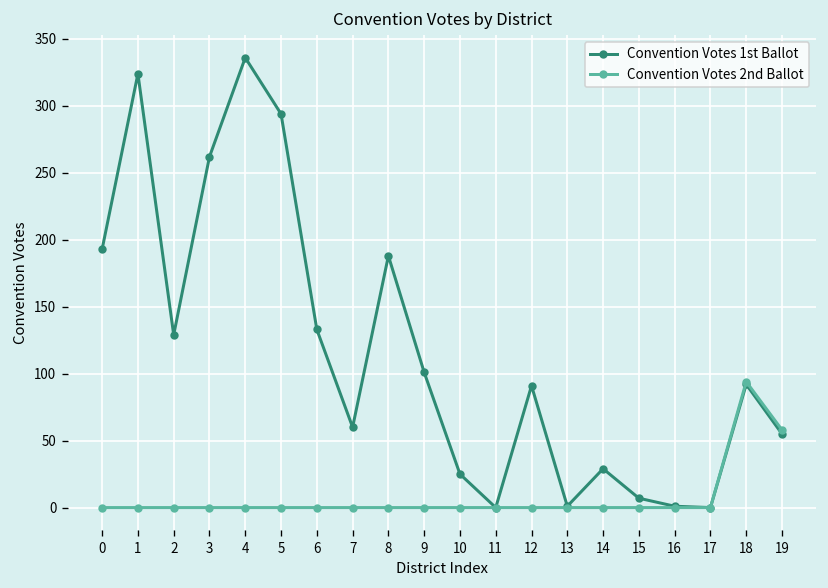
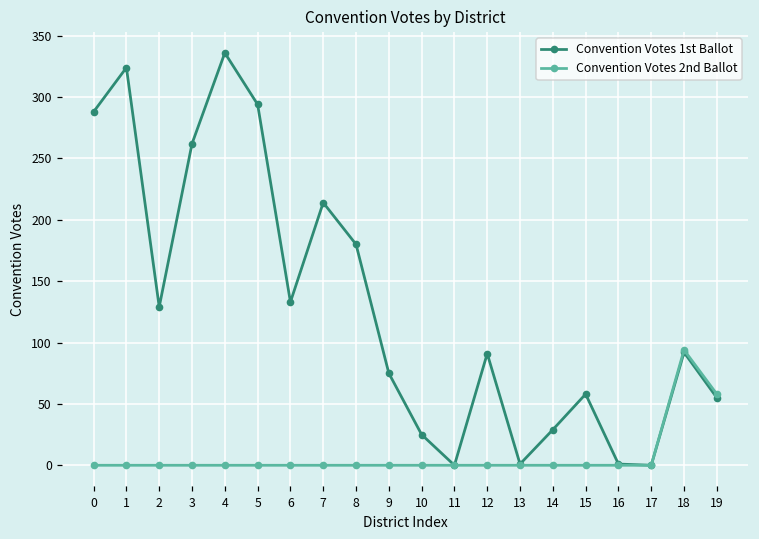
  {
    "Convention Votes 1st Ballot": {
-     "0": 193,
+     "0": 288,
      "1": 324,
      "2": 129,
      "3": 262,
      "4": 336,
      "5": 294,
      "6": 133,
-     "7": 60,
-     "8": 188,
-     "9": 101,
+     "7": 214,
+     "8": 180,
+     "9": 75,
      "10": 25,
      "12": 91,
      "14": 29,
-     "15": 7,
+     "15": 58,
      "19": 55
    },
    "Convention Votes 2nd Ballot": {
      "0": 0,
      "1": 0,
      "2": 0,
      "3": 0,
      "4": 0,
      "5": 0,
      "6": 0,
      "7": 0,
      "8": 0,
      "9": 0,
      "10": 0,
      "12": 0,
      "14": 0,
      "15": 0,
      "19": 58
    }
  }
